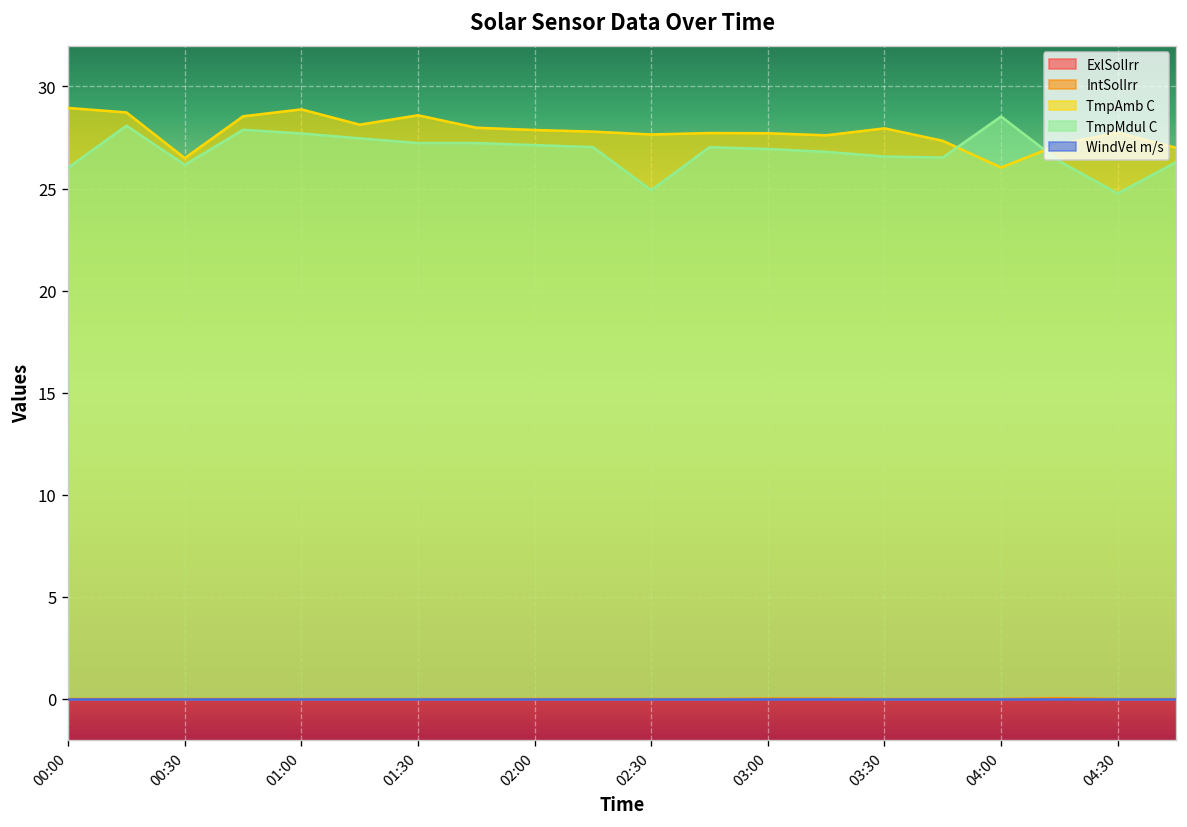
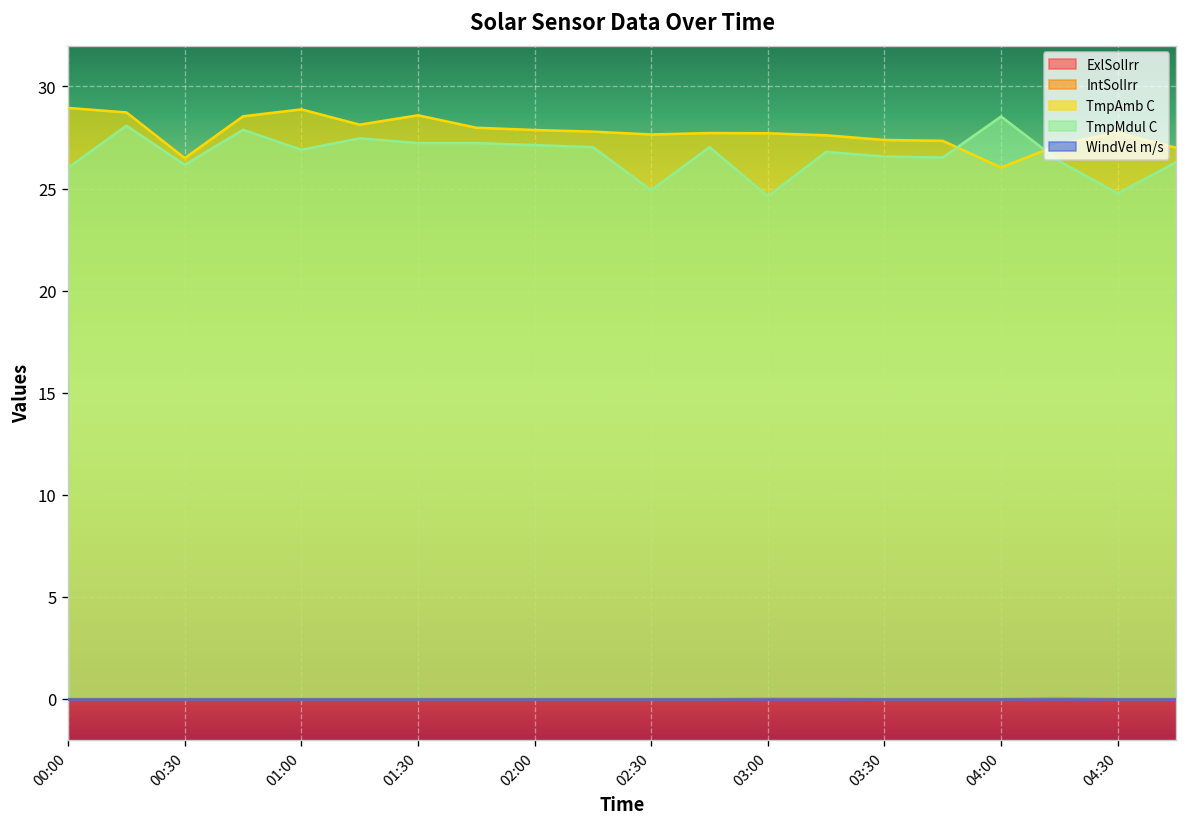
  {
    "WindVel m/s": {
      "00:00": 0.0,
      "00:30": 0.0,
      "01:00": 0.0,
      "01:30": 0.0,
      "02:00": 0.0,
      "02:30": 0.0,
      "03:00": 0.0,
      "03:30": 0.0,
      "04:00": 0.0,
      "04:30": 0.0
    },
    "TmpAmb C": {
      "00:00": 29.0,
      "00:30": 26.5,
      "01:00": 28.9,
      "01:30": 28.6,
      "02:00": 27.9,
      "02:30": 27.7,
      "03:00": 27.7,
-     "03:30": 28.0,
+     "03:30": 27.4,
      "04:00": 26.0
    },
    "TmpMdul C": {
      "00:00": 26.0,
      "00:30": 26.2,
-     "01:00": 27.7,
+     "01:00": 26.9,
      "01:30": 27.2,
      "02:00": 27.1,
      "02:30": 24.9,
-     "03:00": 26.9,
+     "03:00": 24.6,
      "03:30": 26.6,
      "04:00": 28.5,
      "04:30": 24.8
    }
  }
